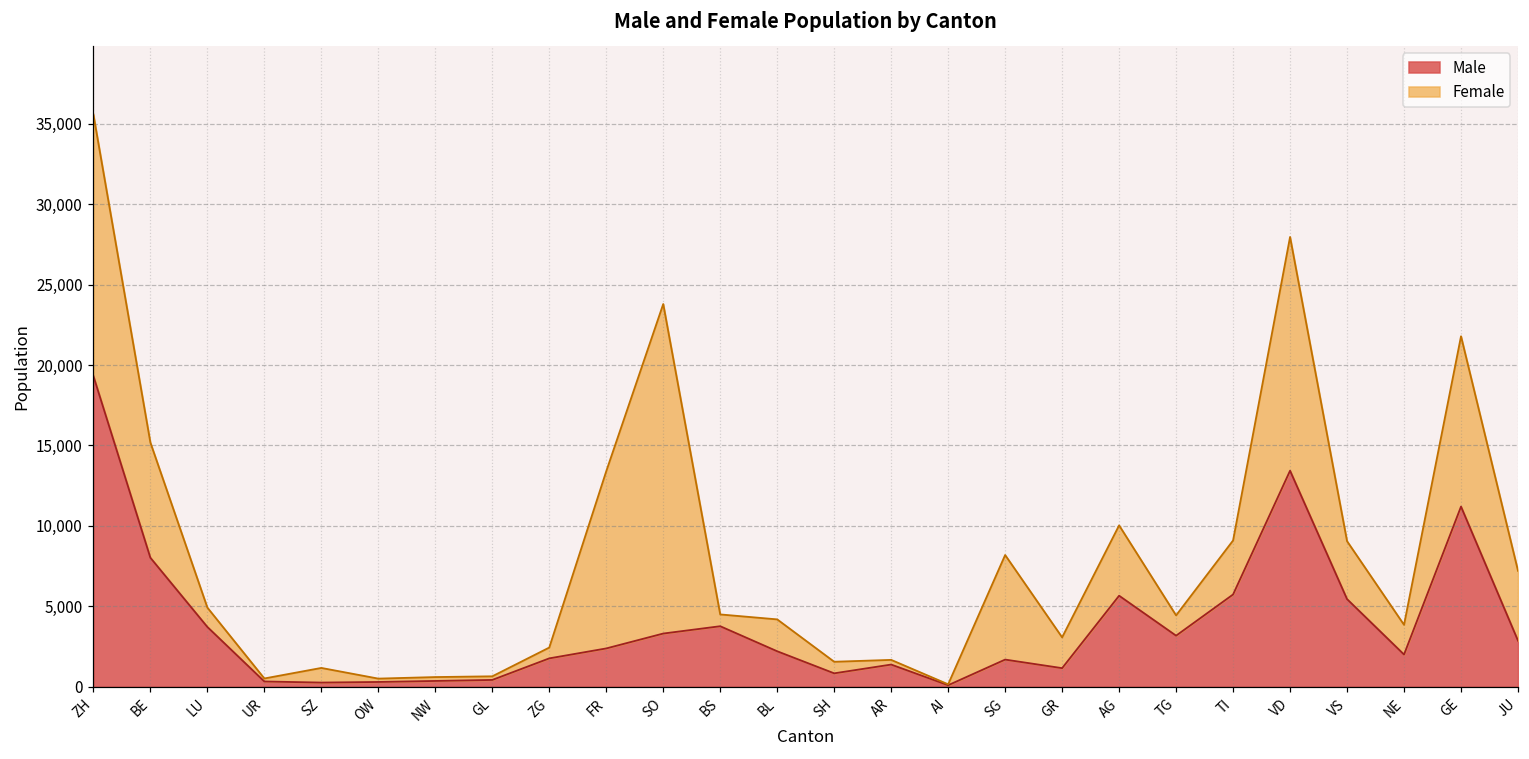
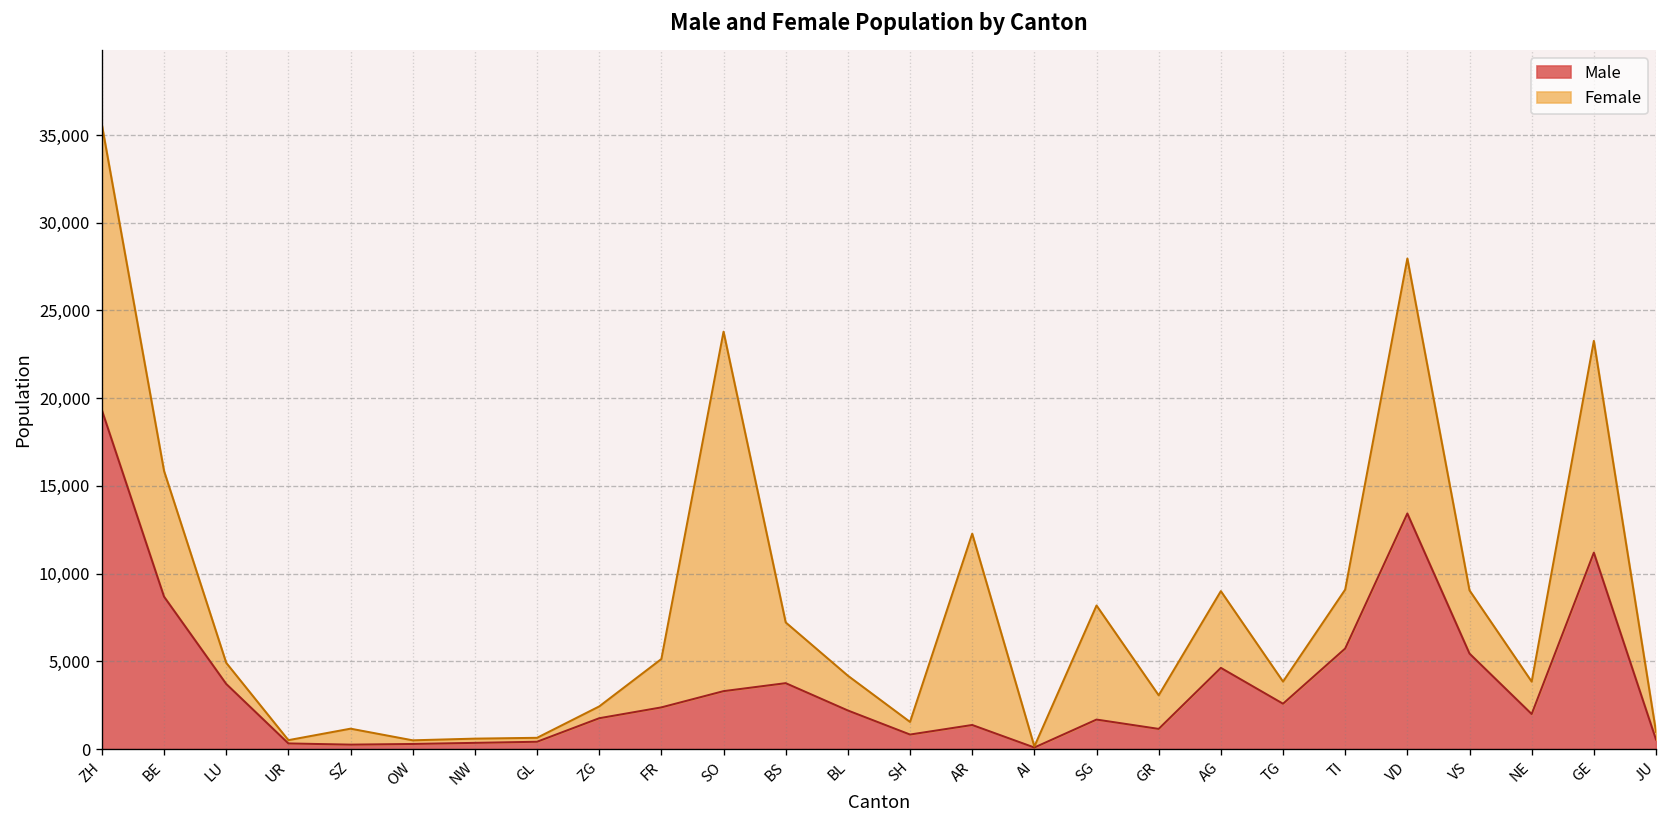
  {
    "Male": {
      "ZH": "19,300",
-     "BE": "8,000",
+     "BE": "8,700",
      "LU": "3,700",
      "UR": "300",
      "SZ": "300",
      "OW": "300",
      "NW": "400",
      "GL": "400",
      "ZG": "1,800",
      "FR": "2,400",
      "SO": "3,300",
      "BS": "3,800",
      "BL": "2,200",
      "SH": "800",
      "AR": "1,400",
      "SG": "1,700",
      "GR": "1,100",
-     "AG": "5,700",
-     "TG": "3,200",
+     "AG": "4,600",
+     "TG": "2,600",
      "TI": "5,700",
      "VD": "13,400",
      "VS": "5,400",
      "NE": "2,000",
      "GE": "11,200",
-     "JU": "2,900"
+     "JU": "500"
    },
    "Female": {
      "ZH": "16,300",
      "BE": "7,200",
      "LU": "1,200",
      "UR": "200",
      "SZ": "900",
      "OW": "200",
      "NW": "200",
      "GL": "200",
      "ZG": "700",
-     "FR": "11,000",
+     "FR": "2,800",
      "SO": "20,500",
-     "BS": "700",
+     "BS": "3,500",
      "BL": "2,000",
      "SH": "700",
-     "AR": "300",
+     "AR": "10,900",
      "SG": "6,500",
      "GR": "1,900",
      "AG": "4,400",
      "TG": "1,300",
      "TI": "3,400",
      "VD": "14,500",
      "VS": "3,600",
      "NE": "1,800",
-     "GE": "10,600",
-     "JU": "4,300"
+     "GE": "12,100",
+     "JU": "400"
    }
  }
